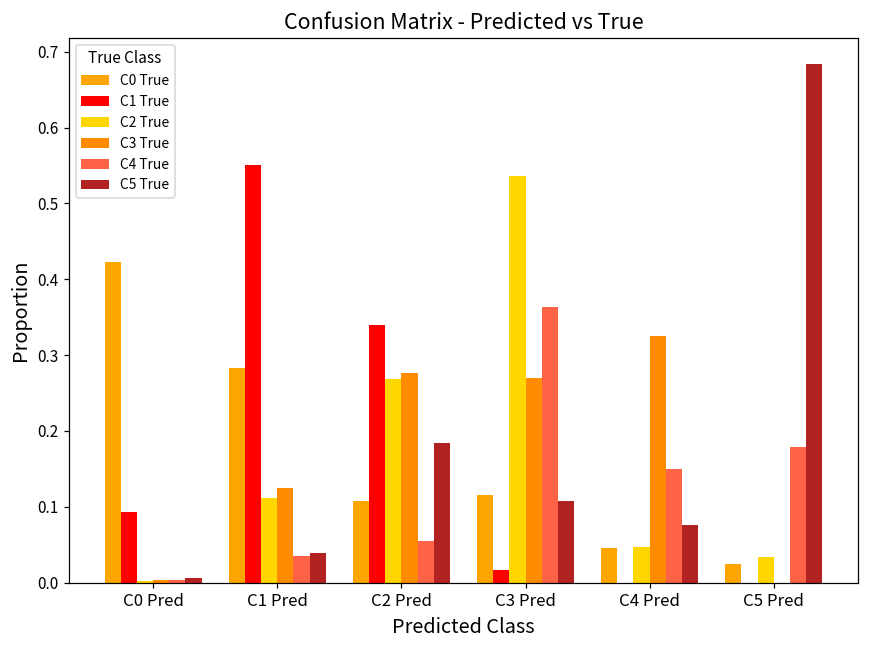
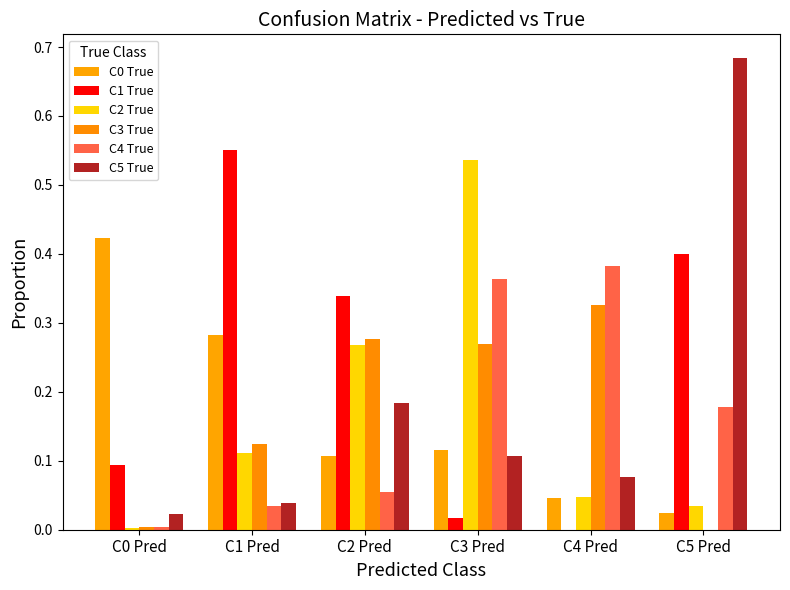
  {
    "C1 True": {
      "C0 Pred": 0.09,
      "C1 Pred": 0.55,
      "C2 Pred": 0.34,
      "C3 Pred": 0.02,
      "C4 Pred": 0.0,
-     "C5 Pred": 0.0
+     "C5 Pred": 0.4
    },
    "C4 True": {
      "C0 Pred": 0.00,
      "C1 Pred": 0.03,
      "C2 Pred": 0.05,
      "C3 Pred": 0.36,
-     "C4 Pred": 0.15,
+     "C4 Pred": 0.38,
      "C5 Pred": 0.18
    },
    "C5 True": {
-     "C0 Pred": 0.01,
+     "C0 Pred": 0.02,
      "C1 Pred": 0.04,
      "C2 Pred": 0.18,
      "C3 Pred": 0.11,
      "C4 Pred": 0.08,
      "C5 Pred": 0.68
    }
  }
